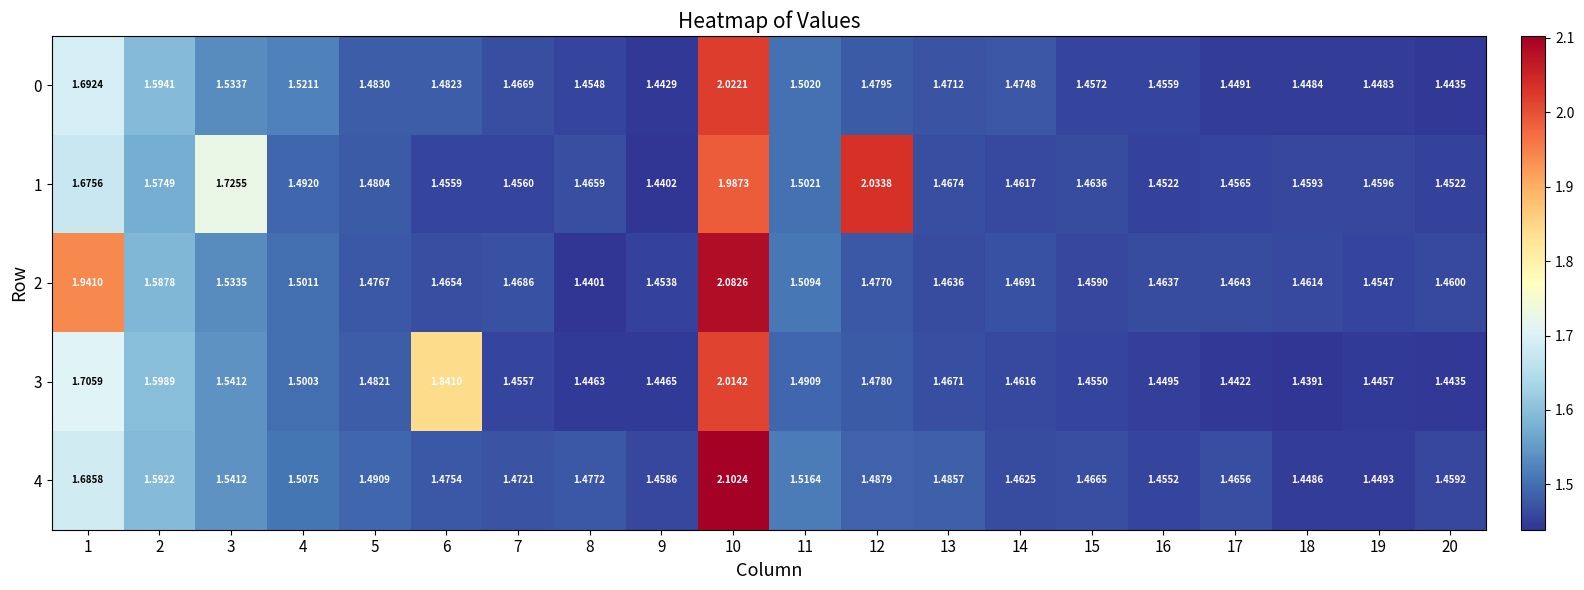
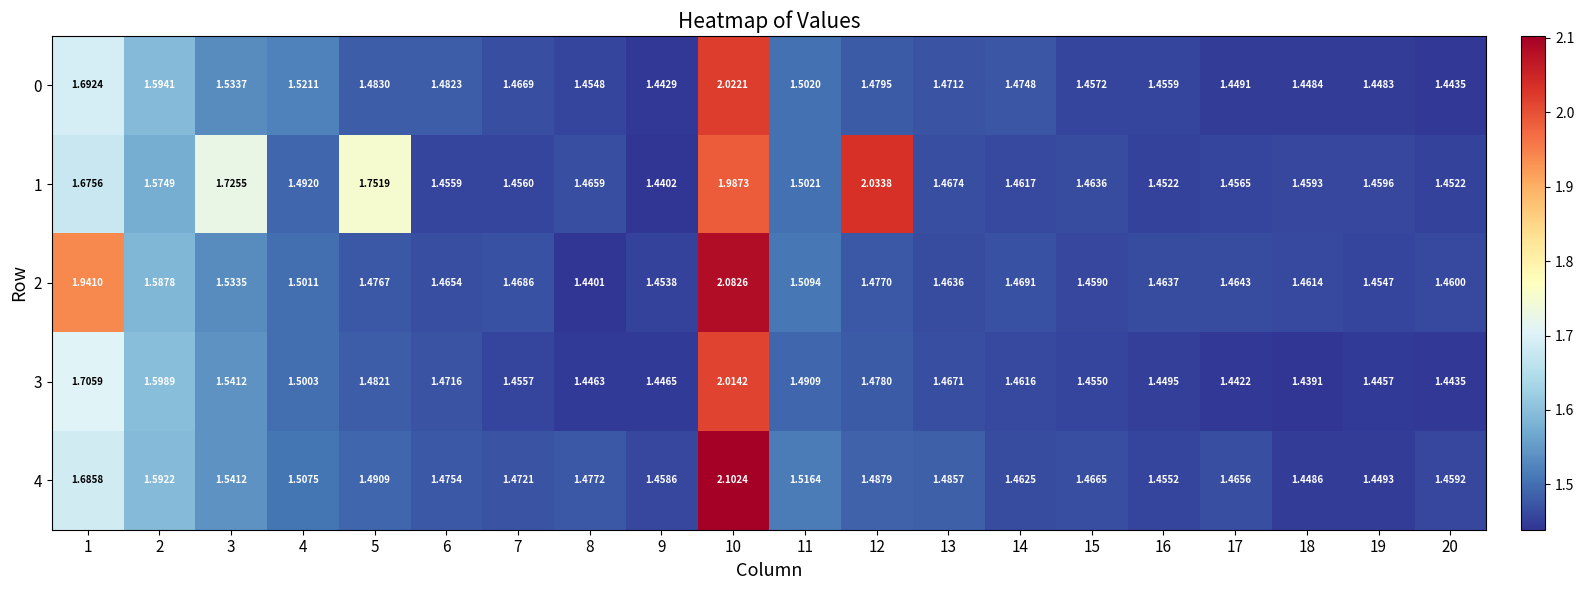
  {
    "0": {
      "1": 1.6924,
      "2": 1.5941,
      "3": 1.5337,
      "4": 1.5211,
      "5": 1.4830,
      "6": 1.4823,
      "7": 1.4669,
      "8": 1.4548,
      "9": 1.4429,
      "10": 2.0221,
      "11": 1.5020,
      "12": 1.4795,
      "13": 1.4712,
      "14": 1.4748,
      "15": 1.4572,
      "16": 1.4559,
      "17": 1.4491,
      "18": 1.4484,
      "19": 1.4483,
      "20": 1.4435
    },
    "1": {
      "1": 1.6756,
      "2": 1.5749,
      "3": 1.7255,
      "4": 1.4920,
-     "5": 1.4804,
+     "5": 1.7519,
      "6": 1.4559,
      "7": 1.4560,
      "8": 1.4659,
      "9": 1.4402,
      "10": 1.9873,
      "11": 1.5021,
      "12": 2.0338,
      "13": 1.4674,
      "14": 1.4617,
      "15": 1.4636,
      "16": 1.4522,
      "17": 1.4565,
      "18": 1.4593,
      "19": 1.4596,
      "20": 1.4522
    },
    "2": {
      "1": 1.9410,
      "2": 1.5878,
      "3": 1.5335,
      "4": 1.5011,
      "5": 1.4767,
      "6": 1.4654,
      "7": 1.4686,
      "8": 1.4401,
      "9": 1.4538,
      "10": 2.0826,
      "11": 1.5094,
      "12": 1.4770,
      "13": 1.4636,
      "14": 1.4691,
      "15": 1.4590,
      "16": 1.4637,
      "17": 1.4643,
      "18": 1.4614,
      "19": 1.4547,
      "20": 1.4600
    },
    "3": {
      "1": 1.7059,
      "2": 1.5989,
      "3": 1.5412,
      "4": 1.5003,
      "5": 1.4821,
-     "6": 1.8410,
+     "6": 1.4716,
      "7": 1.4557,
      "8": 1.4463,
      "9": 1.4465,
      "10": 2.0142,
      "11": 1.4909,
      "12": 1.4780,
      "13": 1.4671,
      "14": 1.4616,
      "15": 1.4550,
      "16": 1.4495,
      "17": 1.4422,
      "18": 1.4391,
      "19": 1.4457,
      "20": 1.4435
    },
    "4": {
      "1": 1.6858,
      "2": 1.5922,
      "3": 1.5412,
      "4": 1.5075,
      "5": 1.4909,
      "6": 1.4754,
      "7": 1.4721,
      "8": 1.4772,
      "9": 1.4586,
      "10": 2.1024,
      "11": 1.5164,
      "12": 1.4879,
      "13": 1.4857,
      "14": 1.4625,
      "15": 1.4665,
      "16": 1.4552,
      "17": 1.4656,
      "18": 1.4486,
      "19": 1.4493,
      "20": 1.4592
    }
  }
